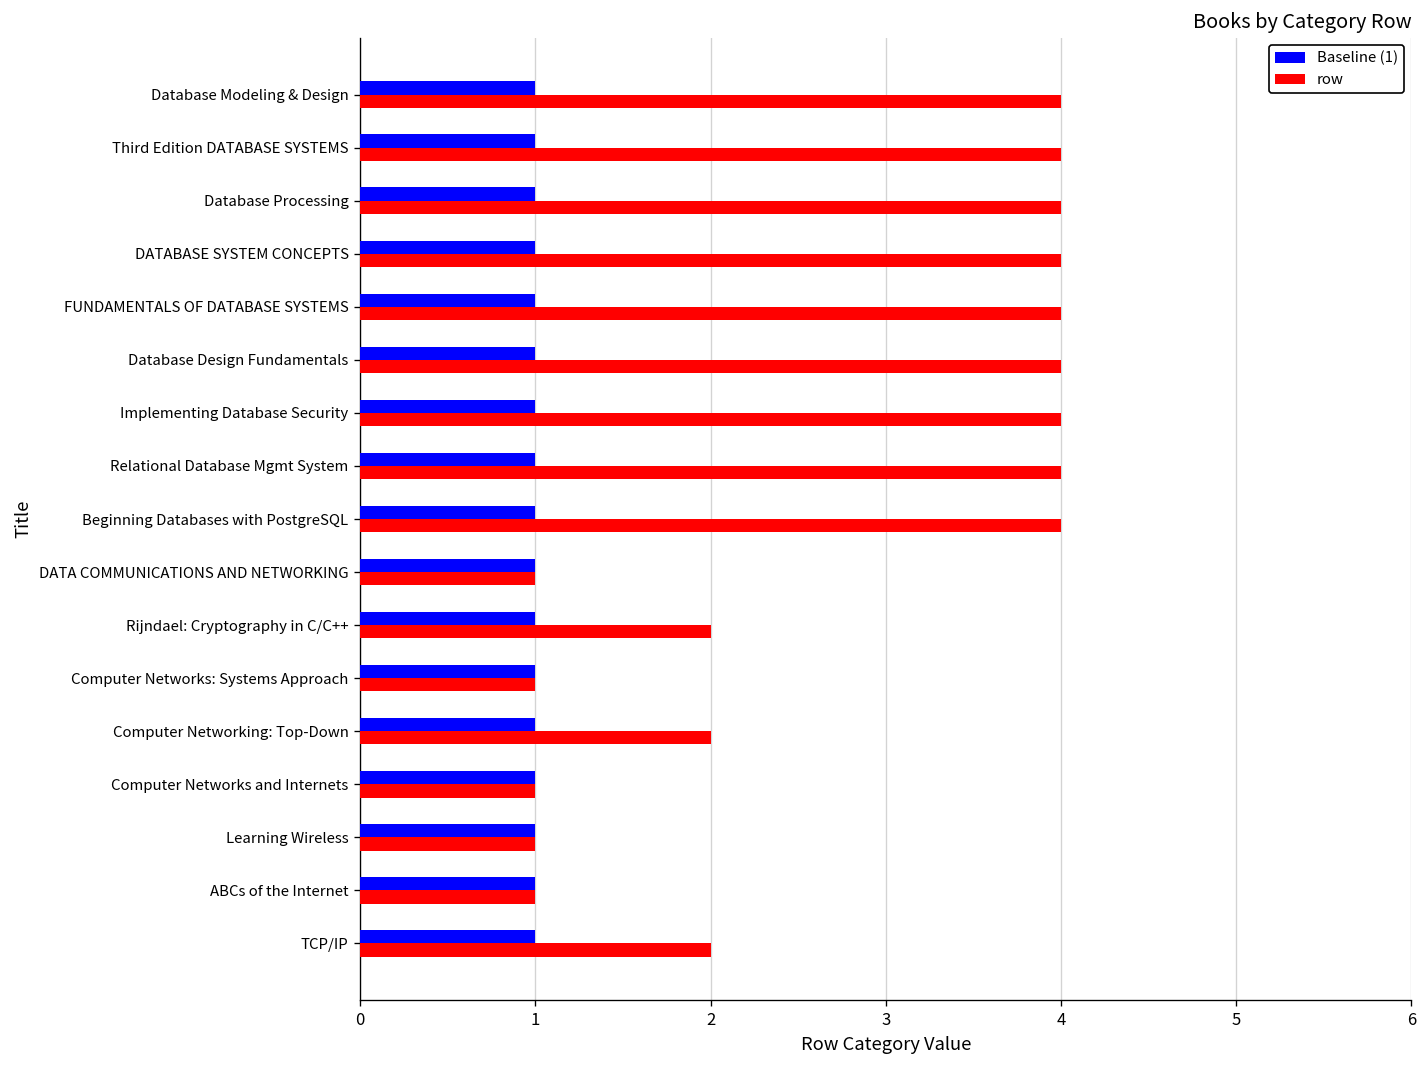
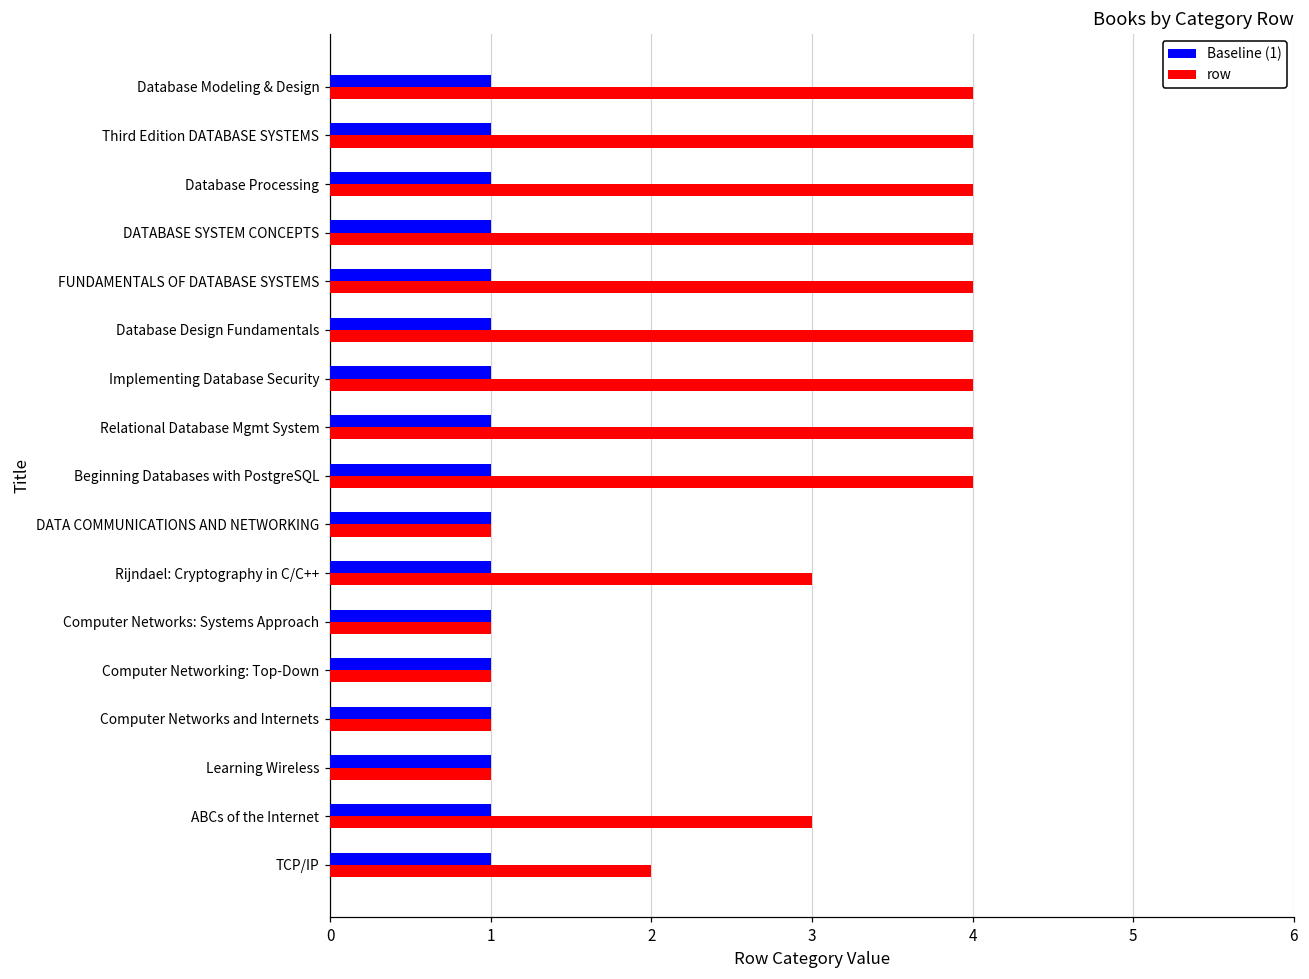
  {
    "Baseline (1)": {
      "Database Modeling & Design": 1,
      "Third Edition DATABASE SYSTEMS": 1,
      "Database Processing": 1,
      "DATABASE SYSTEM CONCEPTS": 1,
      "FUNDAMENTALS OF DATABASE SYSTEMS": 1,
      "Database Design Fundamentals": 1,
      "Implementing Database Security": 1,
      "Relational Database Mgmt System": 1,
      "Beginning Databases with PostgreSQL": 1,
      "DATA COMMUNICATIONS AND NETWORKING": 1,
      "Rijndael: Cryptography in C/C++": 1,
      "Computer Networks: Systems Approach": 1,
      "Computer Networking: Top-Down": 1,
      "Computer Networks and Internets": 1,
      "Learning Wireless": 1,
      "ABCs of the Internet": 1,
      "TCP/IP": 1
    },
    "row": {
      "Database Modeling & Design": 4,
      "Third Edition DATABASE SYSTEMS": 4,
      "Database Processing": 4,
      "DATABASE SYSTEM CONCEPTS": 4,
      "FUNDAMENTALS OF DATABASE SYSTEMS": 4,
      "Database Design Fundamentals": 4,
      "Implementing Database Security": 4,
      "Relational Database Mgmt System": 4,
      "Beginning Databases with PostgreSQL": 4,
      "DATA COMMUNICATIONS AND NETWORKING": 1,
-     "Rijndael: Cryptography in C/C++": 2,
+     "Rijndael: Cryptography in C/C++": 3,
      "Computer Networks: Systems Approach": 1,
-     "Computer Networking: Top-Down": 2,
+     "Computer Networking: Top-Down": 1,
      "Computer Networks and Internets": 1,
      "Learning Wireless": 1,
-     "ABCs of the Internet": 1,
+     "ABCs of the Internet": 3,
      "TCP/IP": 2
    }
  }
